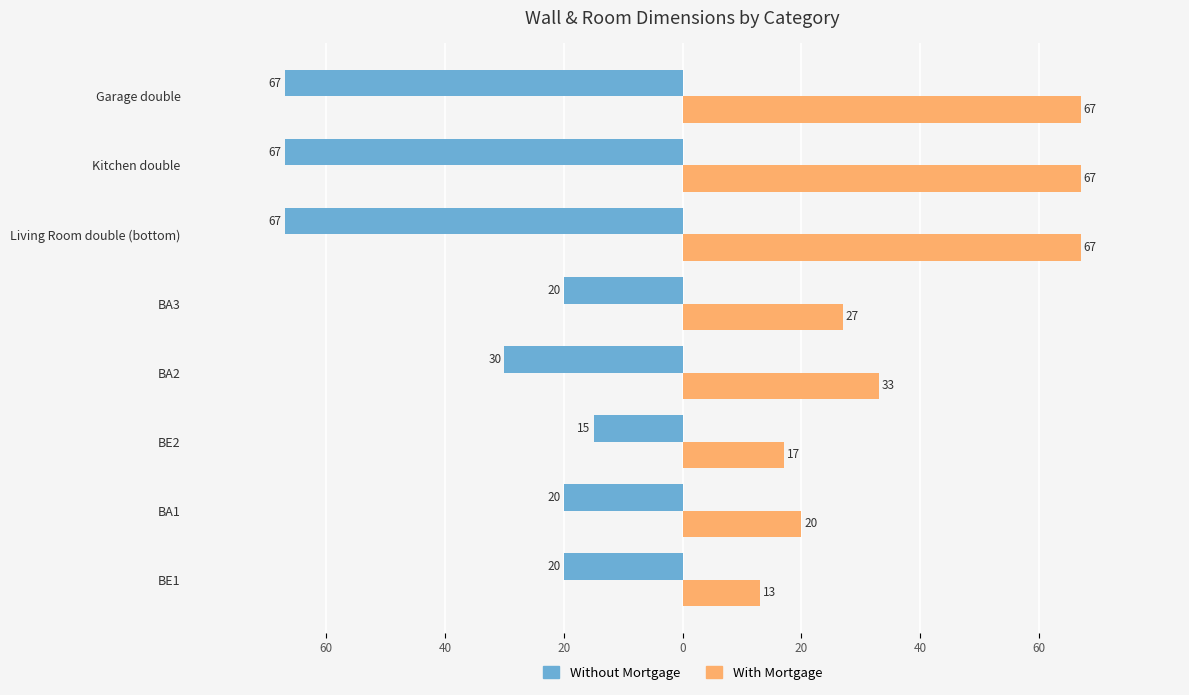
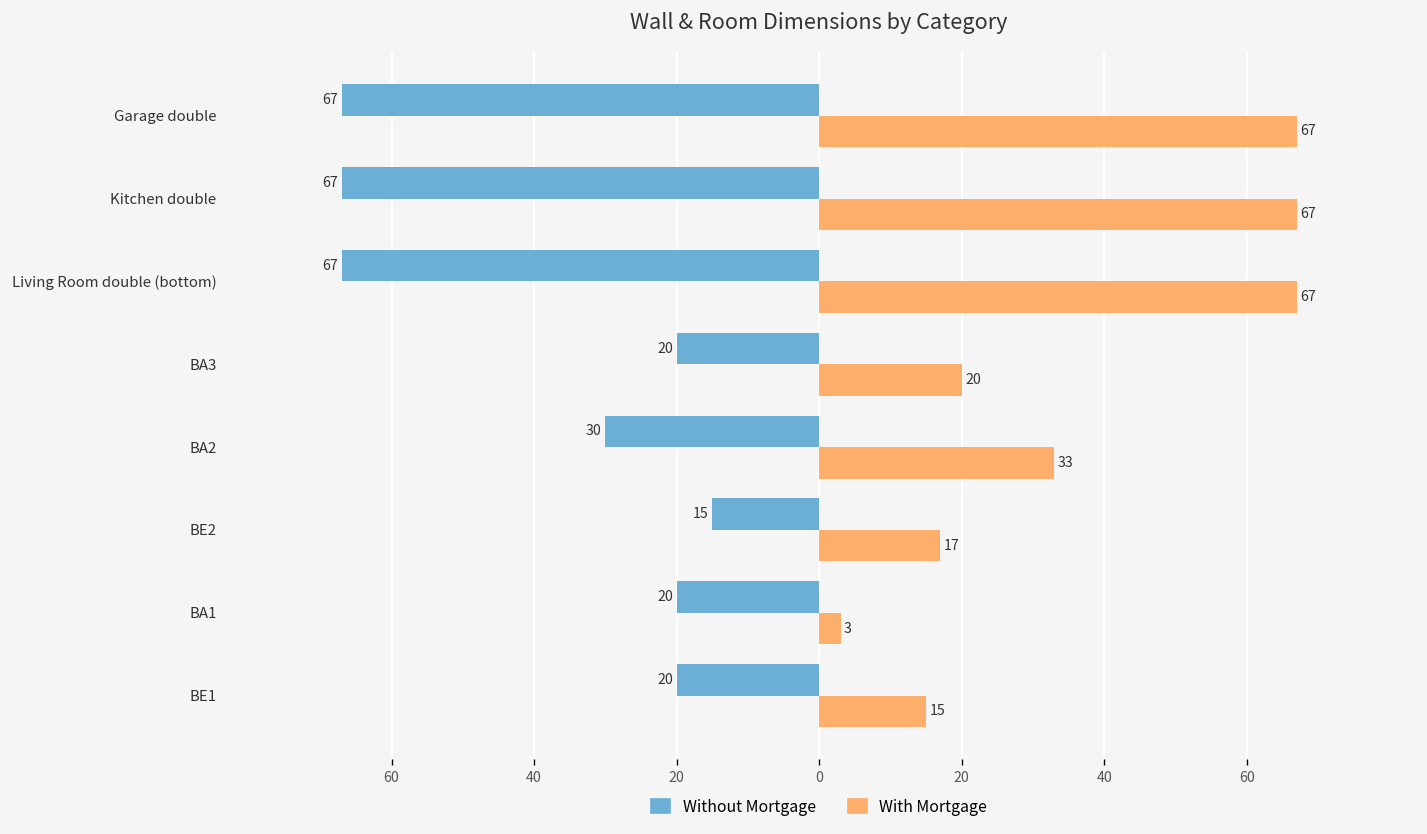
  {
    "With Mortgage": {
      "Garage double": 67,
      "Kitchen double": 67,
      "Living Room double (bottom)": 67,
-     "BA3": 27,
+     "BA3": 20,
      "BA2": 33,
      "BE2": 17,
-     "BA1": 20,
-     "BE1": 13
+     "BA1": 3,
+     "BE1": 15
    }
  }
